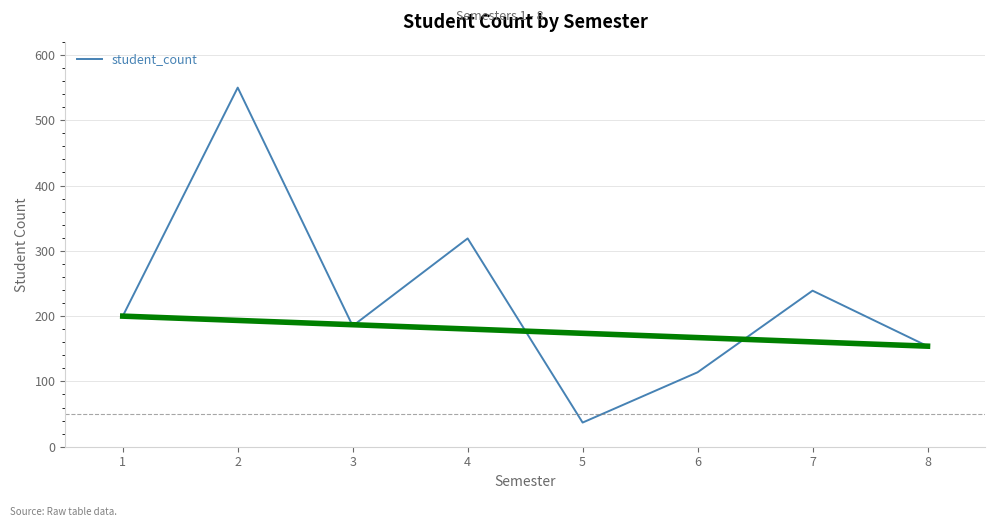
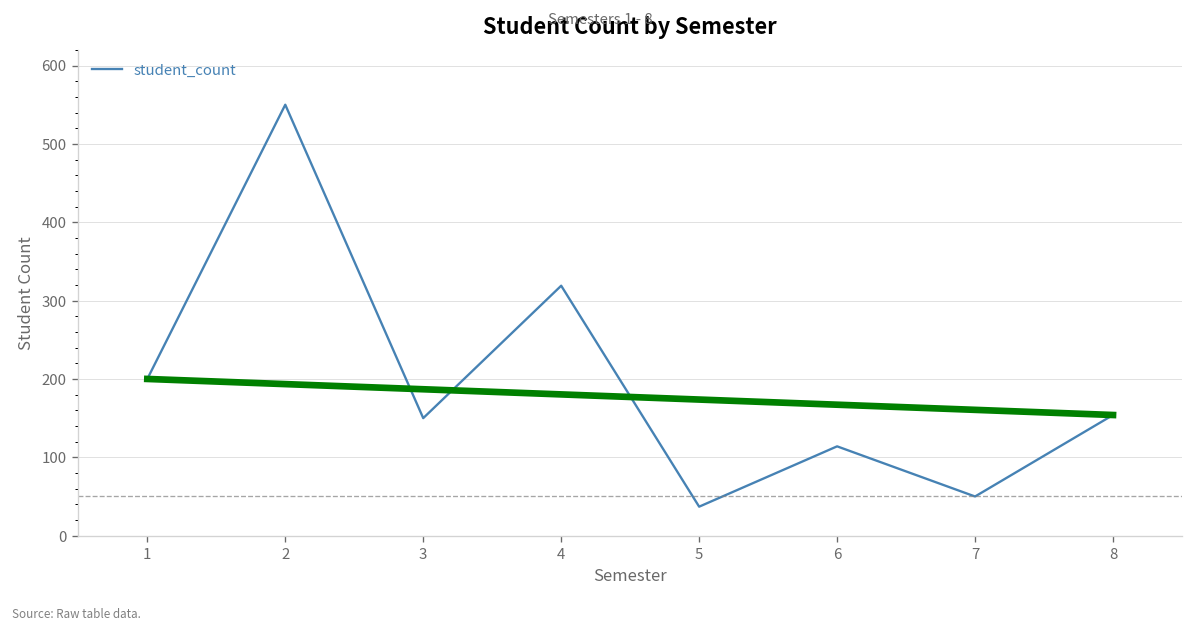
  {
    "student_count": {
      "2": 550,
-     "3": 190,
+     "3": 150,
      "4": 320,
      "5": 40,
      "6": 110,
-     "7": 240
+     "7": 50
    }
  }
